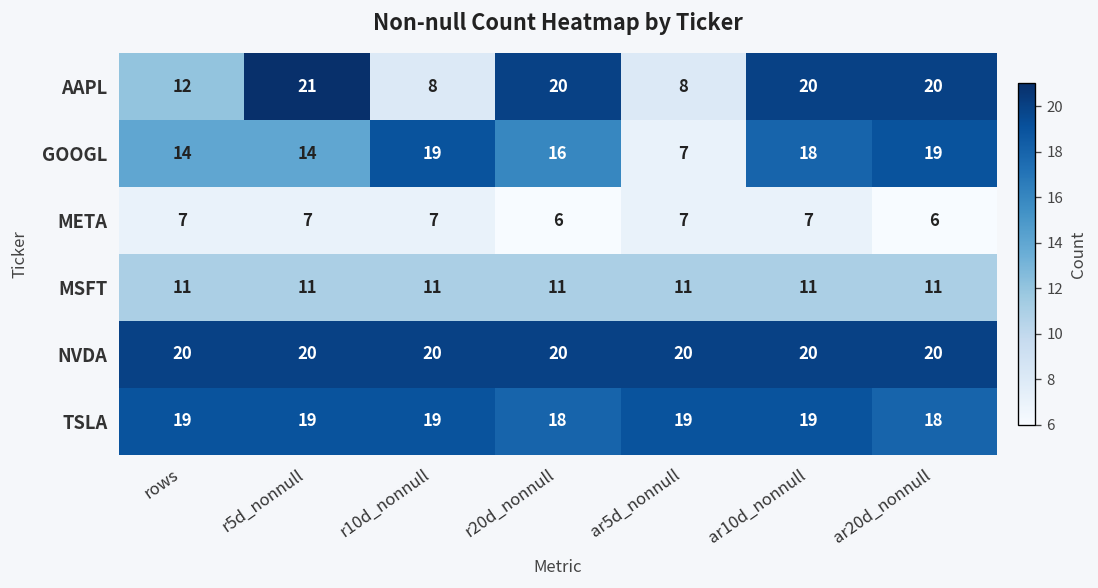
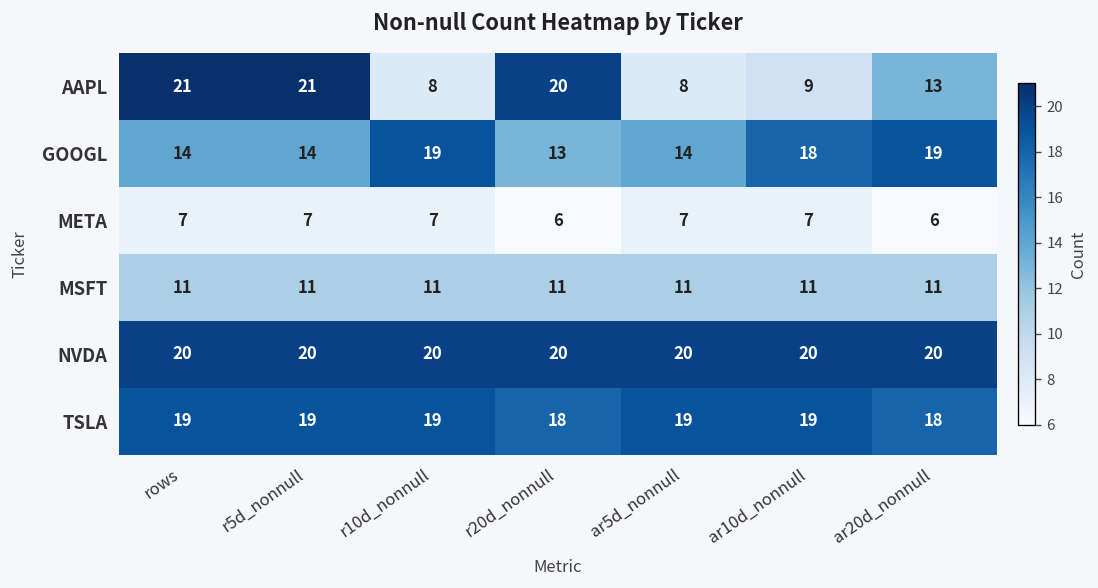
  {
    "AAPL": {
-     "rows": 12,
+     "rows": 21,
      "r5d_nonnull": 21,
      "r10d_nonnull": 8,
      "r20d_nonnull": 20,
      "ar5d_nonnull": 8,
-     "ar10d_nonnull": 20,
-     "ar20d_nonnull": 20
+     "ar10d_nonnull": 9,
+     "ar20d_nonnull": 13
    },
    "GOOGL": {
      "rows": 14,
      "r5d_nonnull": 14,
      "r10d_nonnull": 19,
-     "r20d_nonnull": 16,
-     "ar5d_nonnull": 7,
+     "r20d_nonnull": 13,
+     "ar5d_nonnull": 14,
      "ar10d_nonnull": 18,
      "ar20d_nonnull": 19
    },
    "META": {
      "rows": 7,
      "r5d_nonnull": 7,
      "r10d_nonnull": 7,
      "r20d_nonnull": 6,
      "ar5d_nonnull": 7,
      "ar10d_nonnull": 7,
      "ar20d_nonnull": 6
    },
    "MSFT": {
      "rows": 11,
      "r5d_nonnull": 11,
      "r10d_nonnull": 11,
      "r20d_nonnull": 11,
      "ar5d_nonnull": 11,
      "ar10d_nonnull": 11,
      "ar20d_nonnull": 11
    },
    "NVDA": {
      "rows": 20,
      "r5d_nonnull": 20,
      "r10d_nonnull": 20,
      "r20d_nonnull": 20,
      "ar5d_nonnull": 20,
      "ar10d_nonnull": 20,
      "ar20d_nonnull": 20
    },
    "TSLA": {
      "rows": 19,
      "r5d_nonnull": 19,
      "r10d_nonnull": 19,
      "r20d_nonnull": 18,
      "ar5d_nonnull": 19,
      "ar10d_nonnull": 19,
      "ar20d_nonnull": 18
    }
  }
